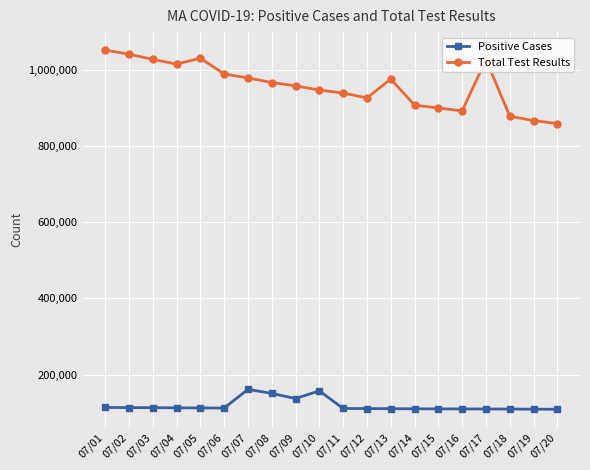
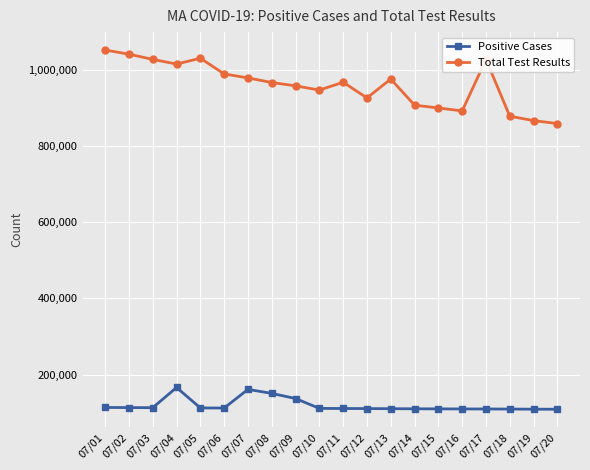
  {
    "Positive Cases": {
      "07/01": "110,000",
      "07/02": "110,000",
      "07/03": "110,000",
-     "07/04": "110,000",
+     "07/04": "170,000",
      "07/05": "110,000",
      "07/06": "110,000",
      "07/07": "160,000",
      "07/08": "150,000",
      "07/09": "140,000",
-     "07/10": "160,000",
+     "07/10": "110,000",
      "07/11": "110,000",
      "07/12": "110,000",
      "07/13": "110,000",
      "07/14": "110,000",
      "07/15": "110,000",
      "07/16": "110,000",
      "07/17": "110,000",
      "07/18": "110,000",
      "07/19": "110,000",
      "07/20": "110,000"
    },
    "Total Test Results": {
      "07/01": "1,050,000",
      "07/02": "1,040,000",
      "07/03": "1,030,000",
      "07/04": "1,010,000",
      "07/05": "1,030,000",
      "07/06": "990,000",
      "07/07": "980,000",
      "07/08": "970,000",
      "07/09": "960,000",
      "07/10": "950,000",
-     "07/11": "940,000",
+     "07/11": "970,000",
      "07/12": "930,000",
      "07/13": "980,000",
      "07/14": "910,000",
      "07/15": "900,000",
      "07/16": "890,000",
      "07/18": "880,000",
      "07/19": "870,000",
      "07/20": "860,000"
    }
  }
